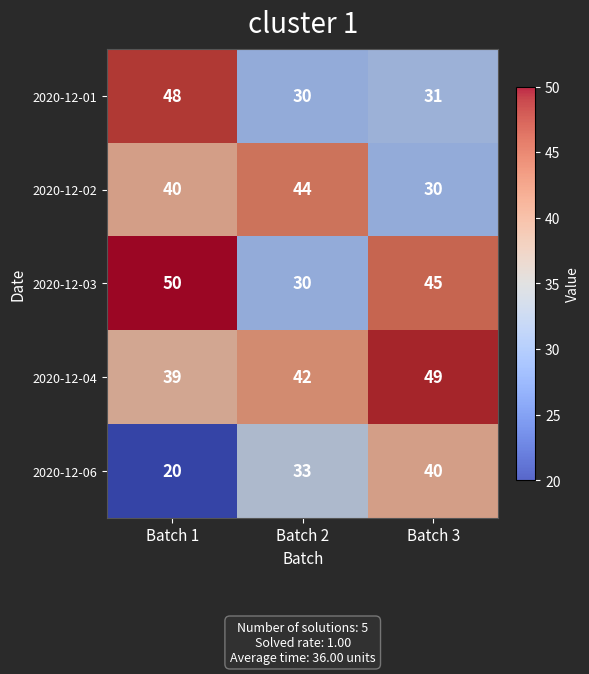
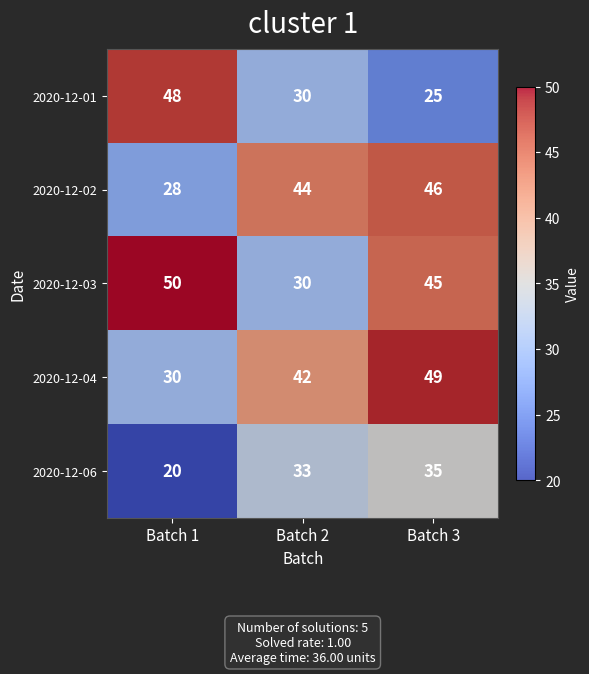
  {
    "2020-12-01": {
      "Batch 1": 48,
      "Batch 2": 30,
-     "Batch 3": 31
+     "Batch 3": 25
    },
    "2020-12-02": {
-     "Batch 1": 40,
+     "Batch 1": 28,
      "Batch 2": 44,
-     "Batch 3": 30
+     "Batch 3": 46
    },
    "2020-12-03": {
      "Batch 1": 50,
      "Batch 2": 30,
      "Batch 3": 45
    },
    "2020-12-04": {
-     "Batch 1": 39,
+     "Batch 1": 30,
      "Batch 2": 42,
      "Batch 3": 49
    },
    "2020-12-06": {
      "Batch 1": 20,
      "Batch 2": 33,
-     "Batch 3": 40
+     "Batch 3": 35
    }
  }
